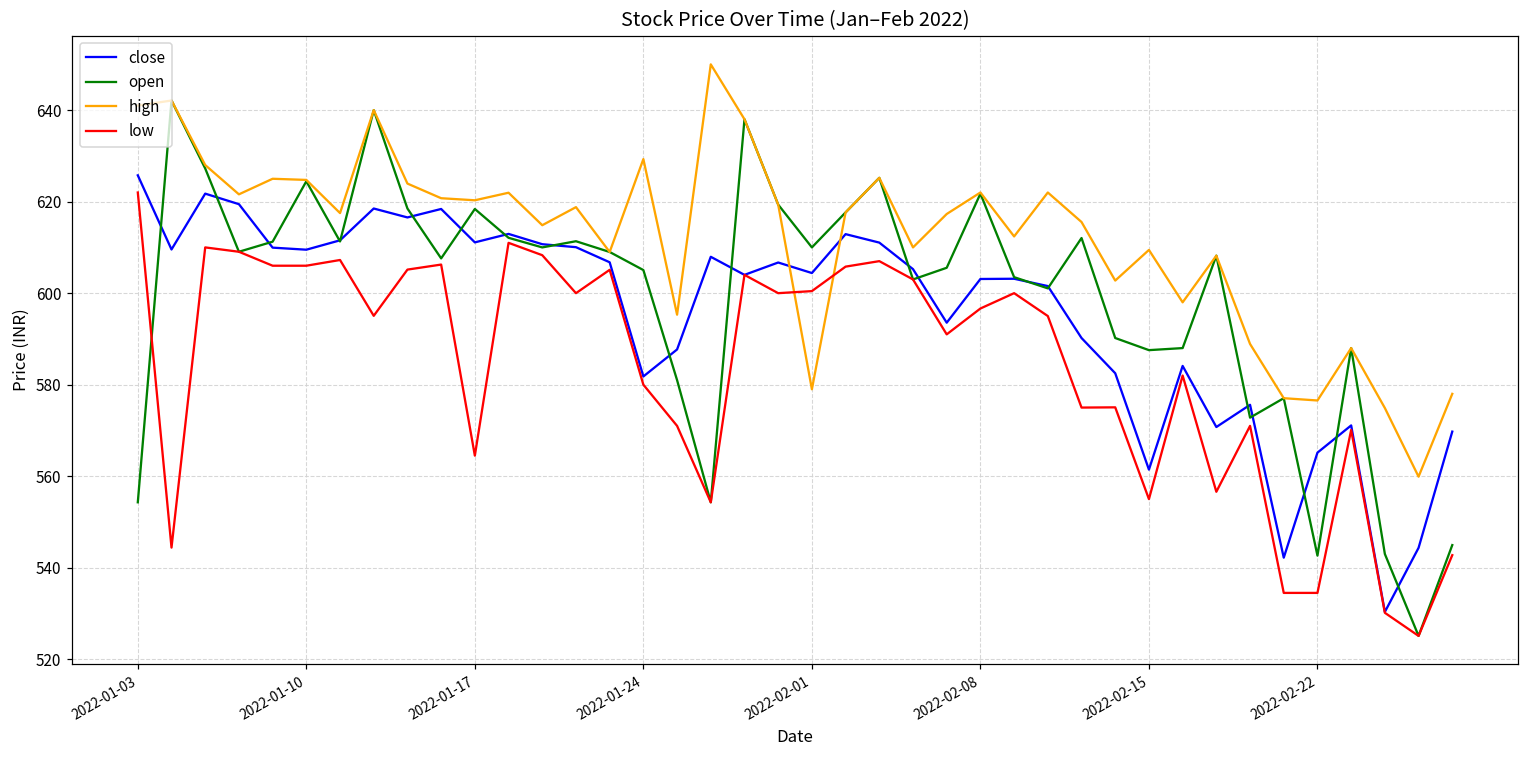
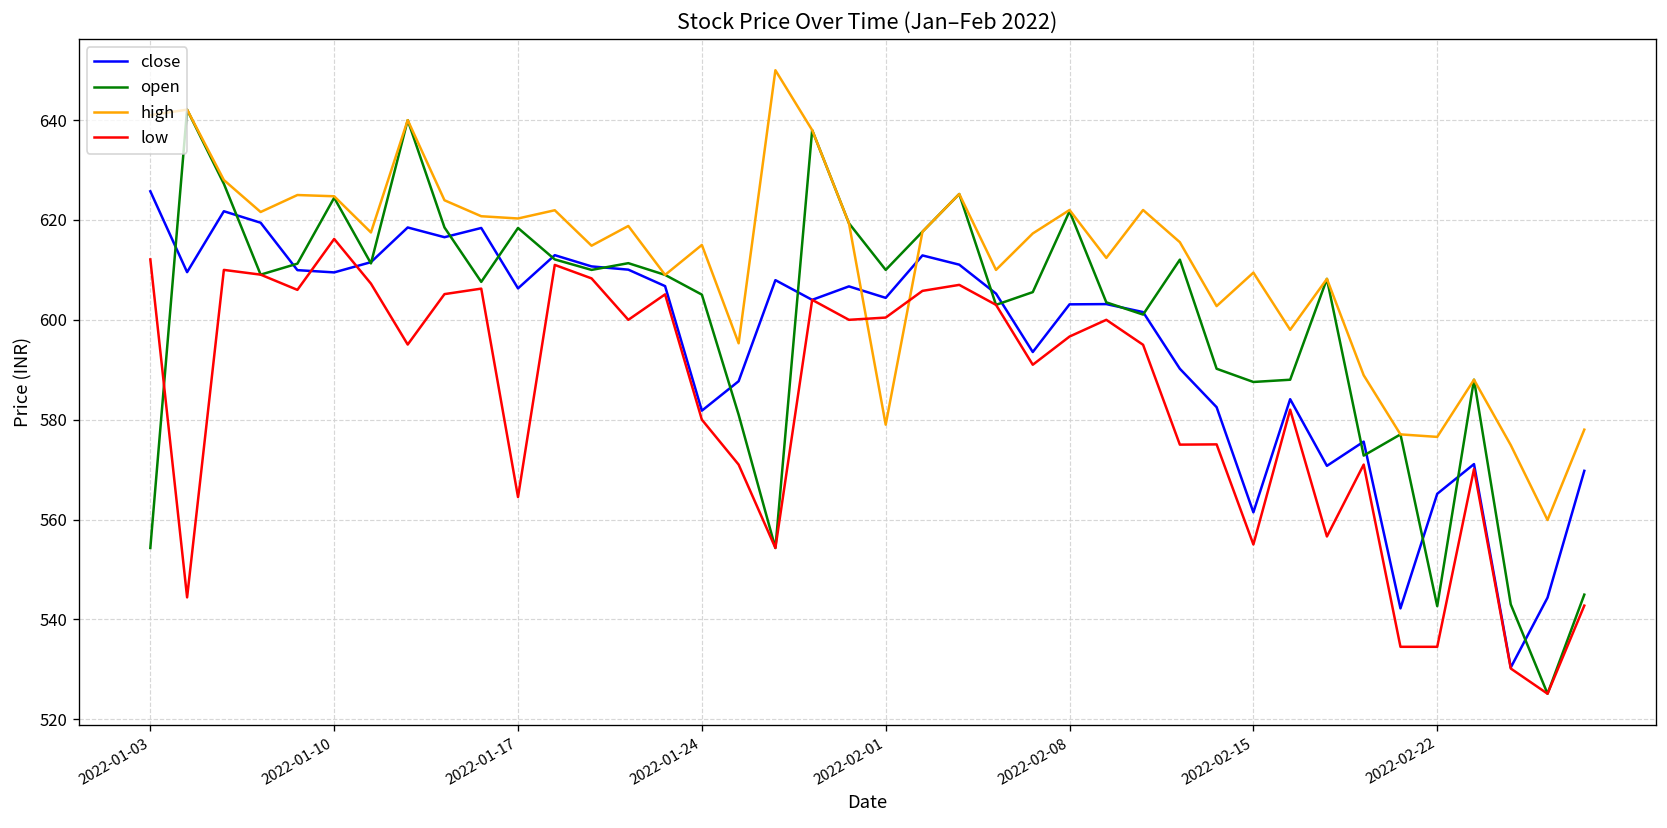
  {
    "close": {
      "2022-01-03": 626,
      "2022-01-10": 610,
-     "2022-01-17": 611,
+     "2022-01-17": 606,
      "2022-01-24": 582,
      "2022-02-01": 604,
      "2022-02-08": 603,
      "2022-02-15": 561,
      "2022-02-22": 565
    },
    "open": {
      "2022-01-03": 554,
      "2022-01-17": 618,
      "2022-01-24": 605,
      "2022-02-01": 610,
      "2022-02-15": 588,
      "2022-02-22": 543
    },
    "high": {
      "2022-01-17": 620,
-     "2022-01-24": 629,
+     "2022-01-24": 615,
      "2022-02-01": 579,
      "2022-02-15": 609,
      "2022-02-22": 577
    },
    "low": {
-     "2022-01-03": 622,
-     "2022-01-10": 606,
+     "2022-01-03": 612,
+     "2022-01-10": 616,
      "2022-01-17": 565,
      "2022-01-24": 580,
      "2022-02-01": 600,
      "2022-02-08": 597,
      "2022-02-15": 555,
      "2022-02-22": 535
    }
  }
